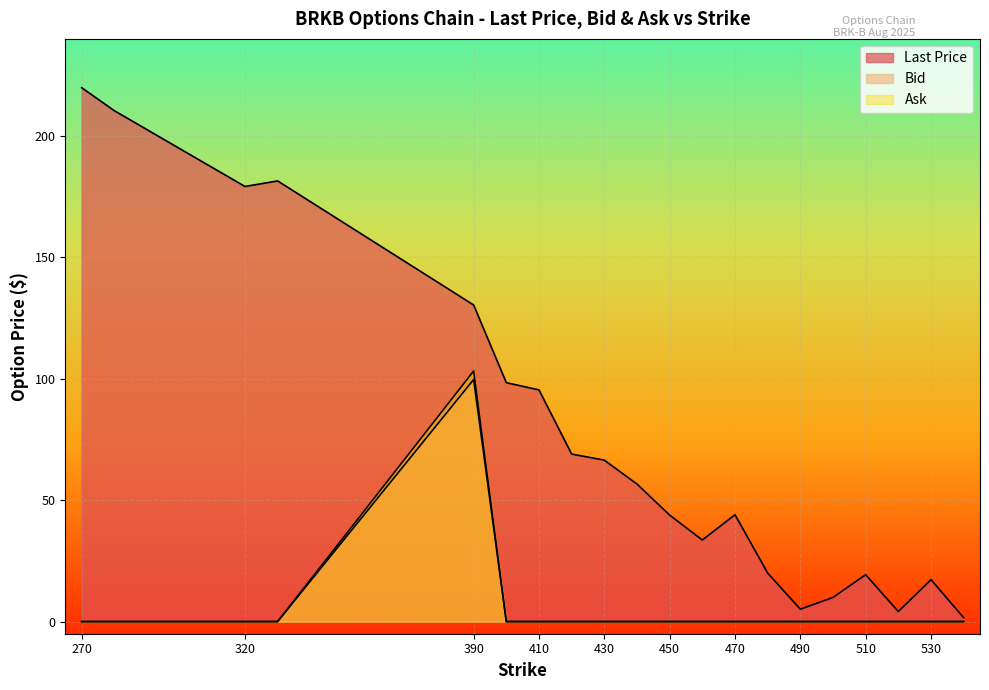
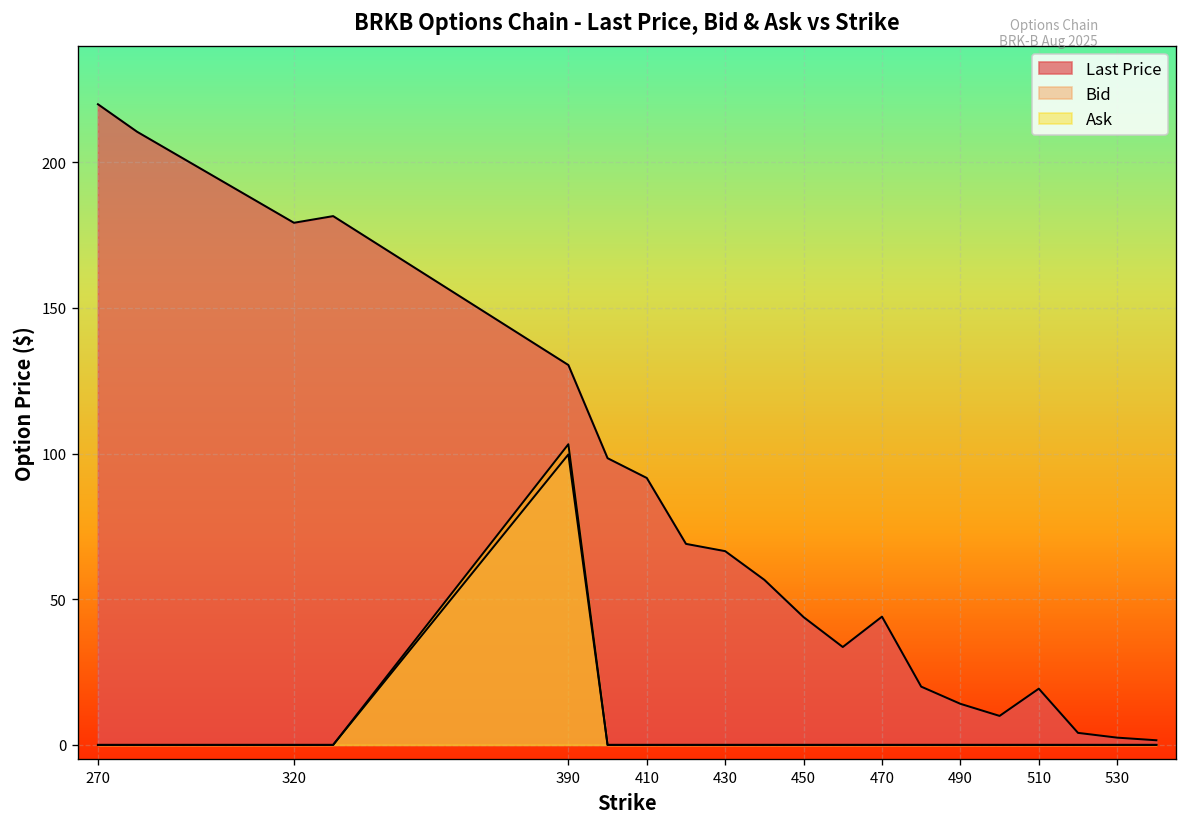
  {
    "Last Price": {
      "270": 220,
      "320": 179,
      "390": 130,
-     "410": 95,
+     "410": 92,
      "430": 67,
      "450": 44,
      "470": 44,
-     "490": 5,
+     "490": 14,
      "510": 19,
-     "530": 17
+     "530": 2
    },
    "Bid": {
      "390": 100
    },
    "Ask": {
      "390": 103
    }
  }
